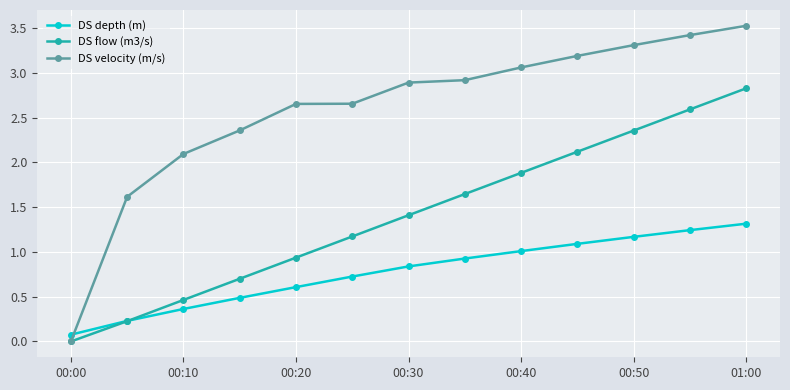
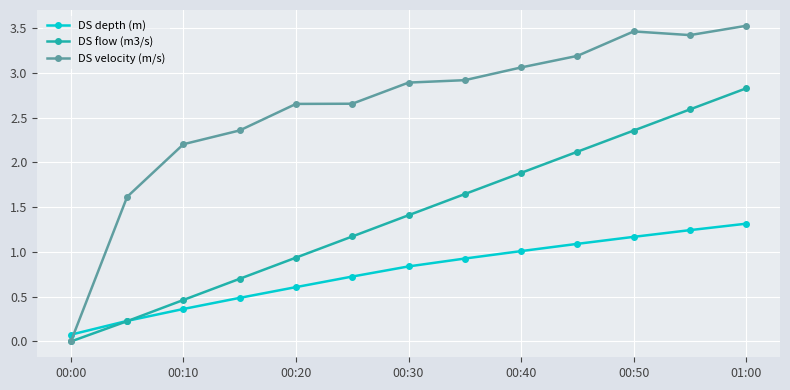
  {
    "DS velocity (m/s)": {
-     "00:10": 2.1,
+     "00:10": 2.2,
      "00:20": 2.7,
      "00:30": 2.9,
      "00:40": 3.1,
-     "00:50": 3.3,
+     "00:50": 3.5,
      "01:00": 3.5
    }
  }
